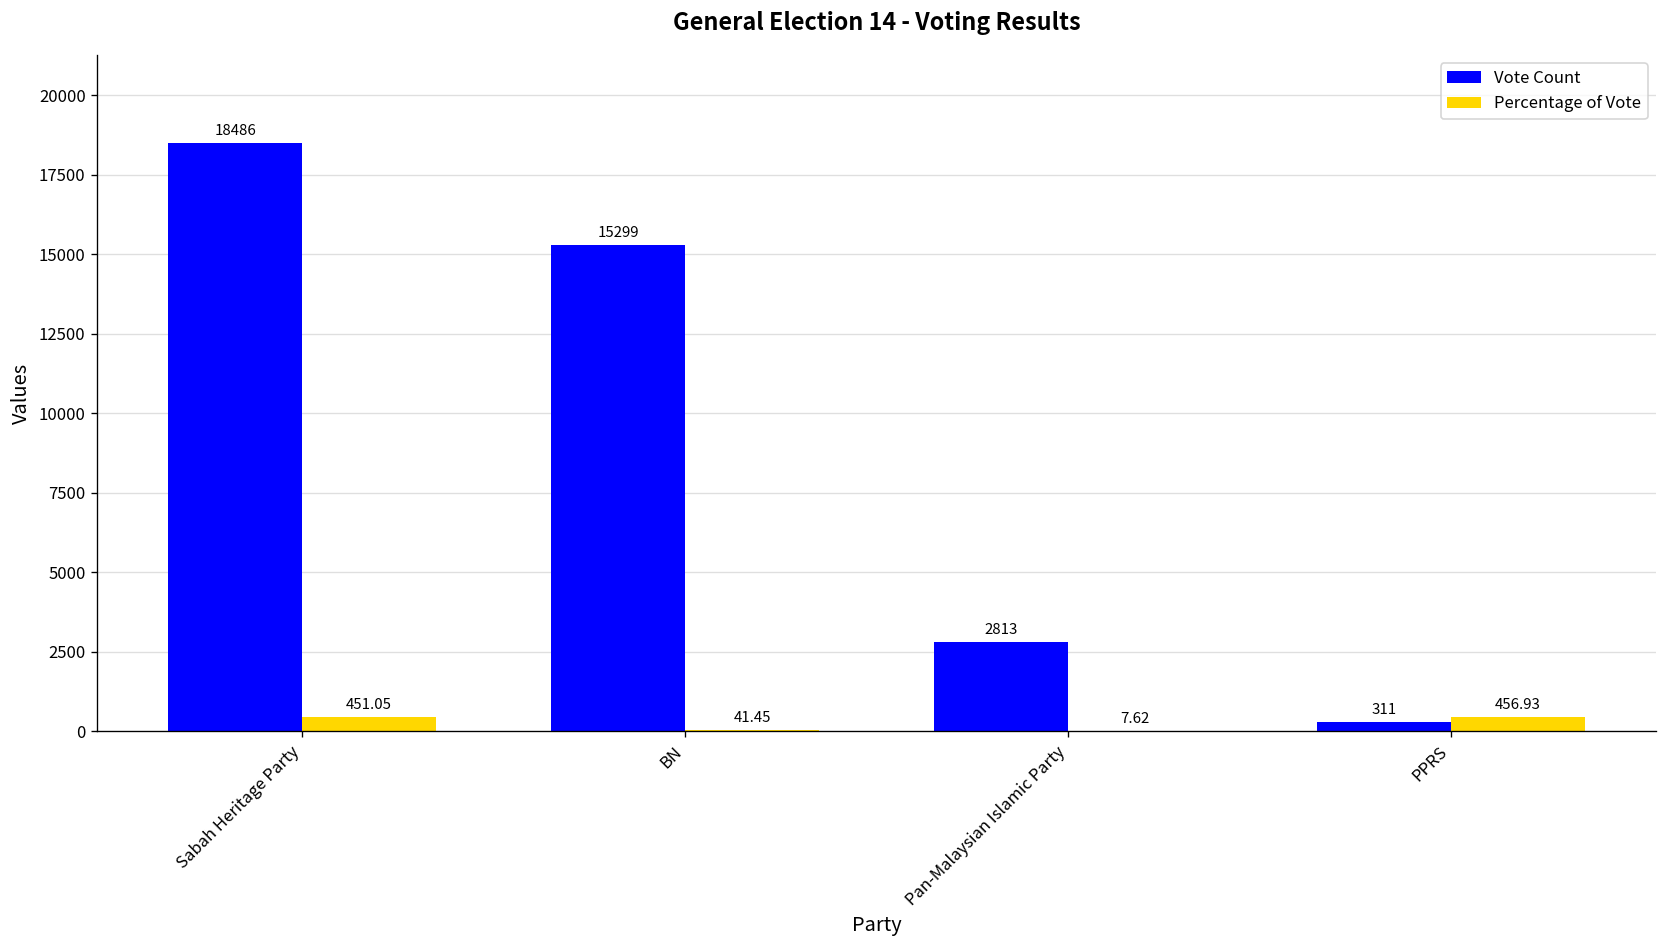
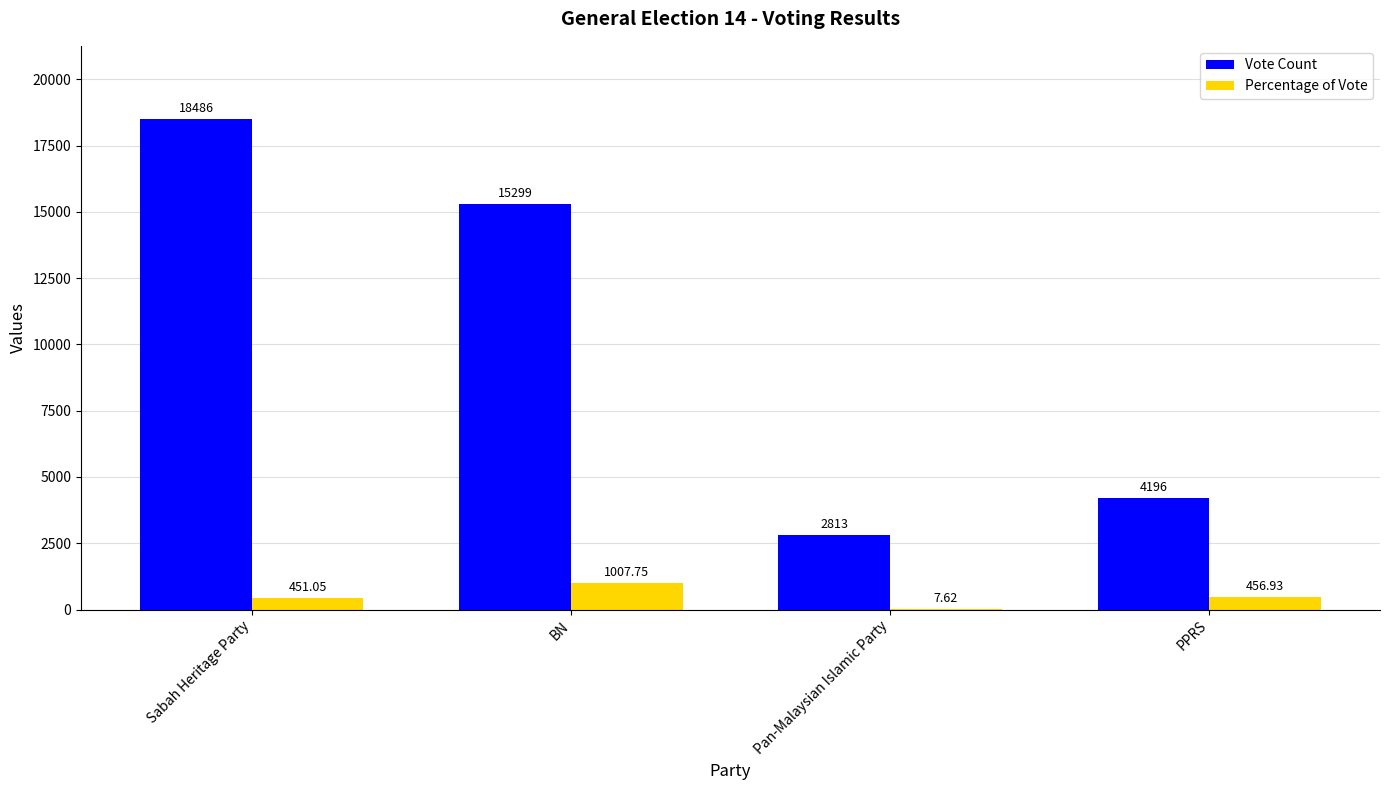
  {
    "Vote Count": {
      "Sabah Heritage Party": 18486,
      "BN": 15299,
      "Pan-Malaysian Islamic Party": 2813,
-     "PPRS": 311
+     "PPRS": 4196
    },
    "Percentage of Vote": {
      "Sabah Heritage Party": 451.05,
-     "BN": 41.45,
+     "BN": 1007.75,
      "Pan-Malaysian Islamic Party": 7.62,
      "PPRS": 456.93
    }
  }
